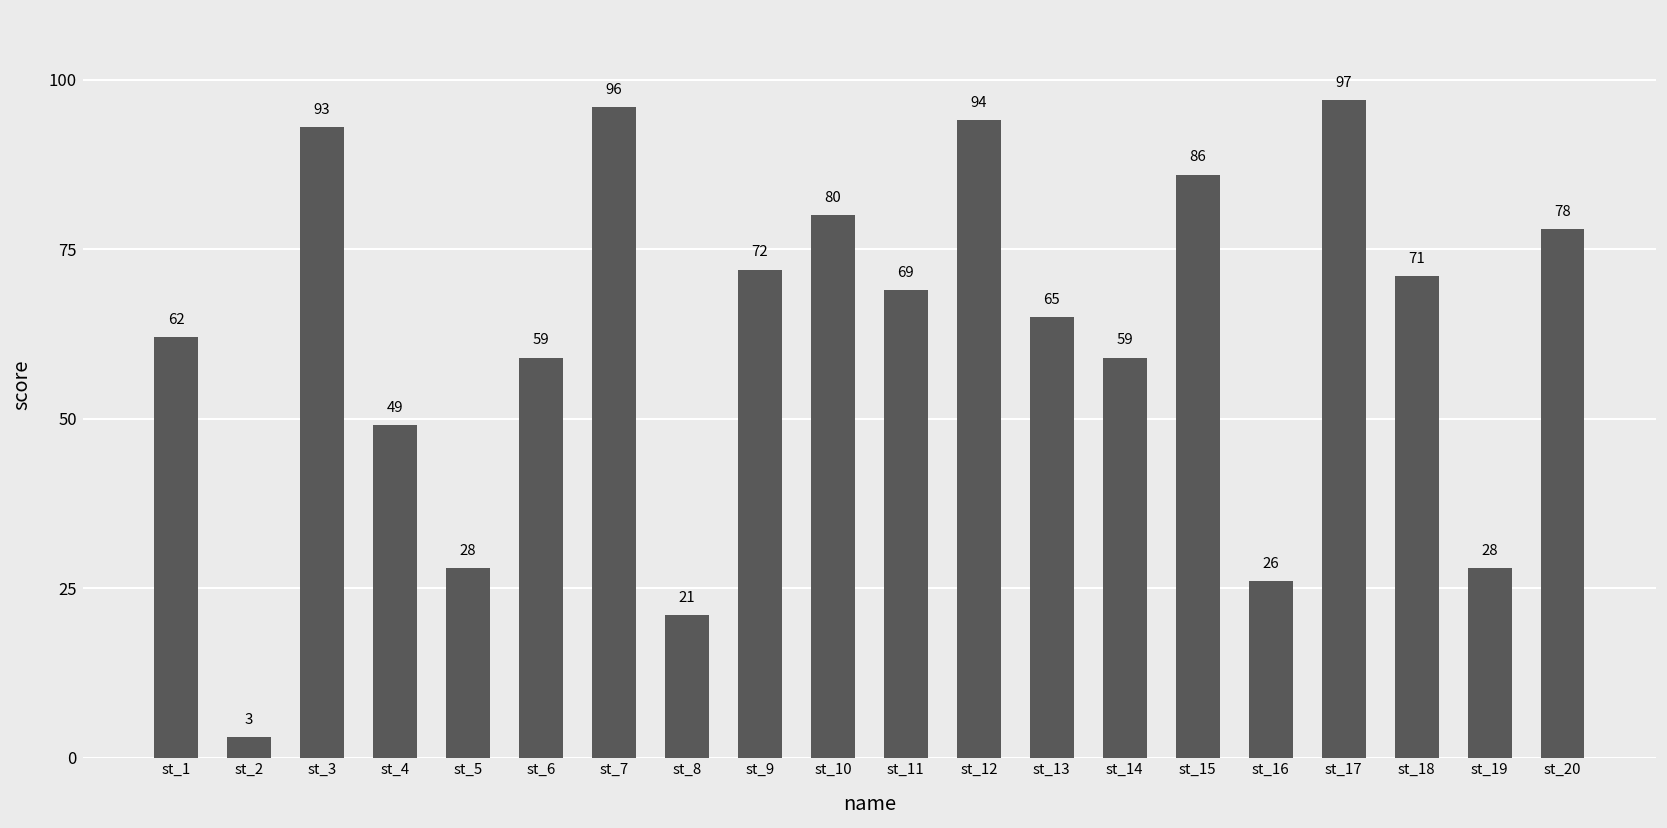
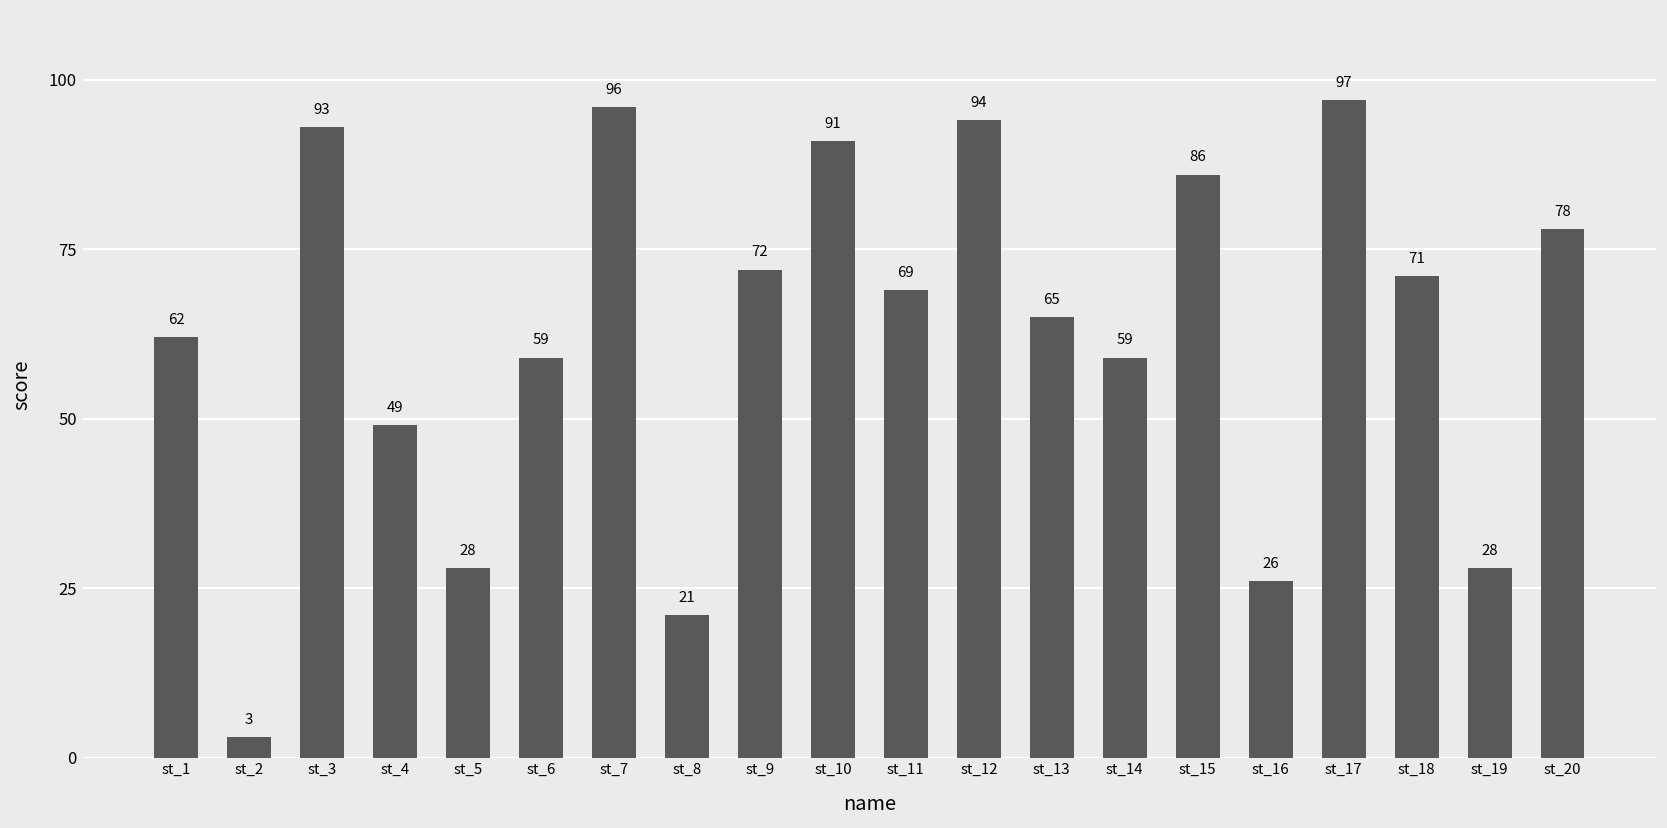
  {
    "st_1": 62,
    "st_2": 3,
    "st_3": 93,
    "st_4": 49,
    "st_5": 28,
    "st_6": 59,
    "st_7": 96,
    "st_8": 21,
    "st_9": 72,
-   "st_10": 80,
+   "st_10": 91,
    "st_11": 69,
    "st_12": 94,
    "st_13": 65,
    "st_14": 59,
    "st_15": 86,
    "st_16": 26,
    "st_17": 97,
    "st_18": 71,
    "st_19": 28,
    "st_20": 78
  }
